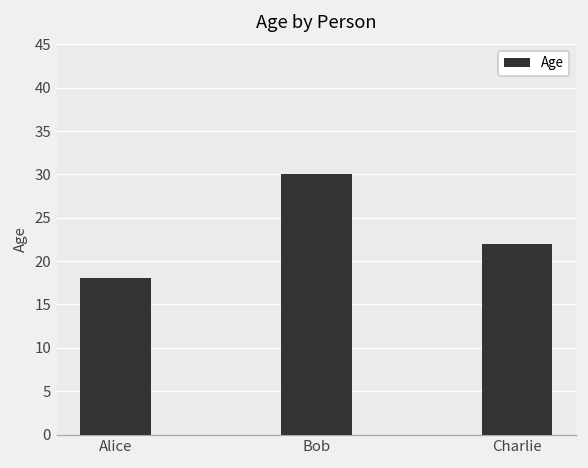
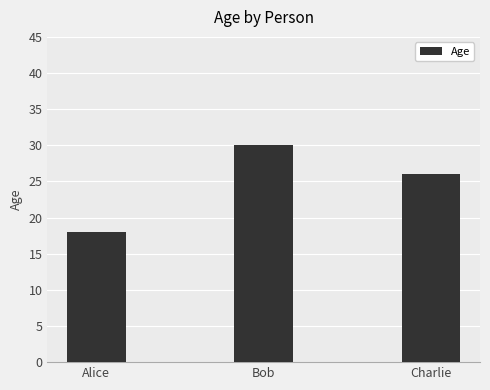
  {
    "Alice": 18,
    "Bob": 30,
-   "Charlie": 22
+   "Charlie": 26
  }
